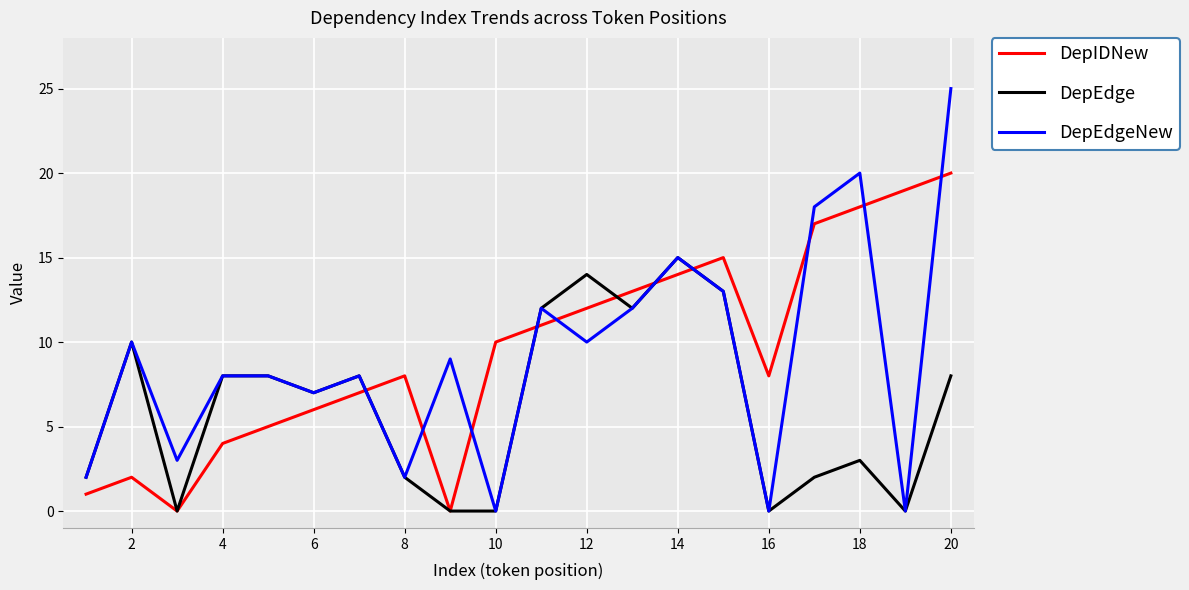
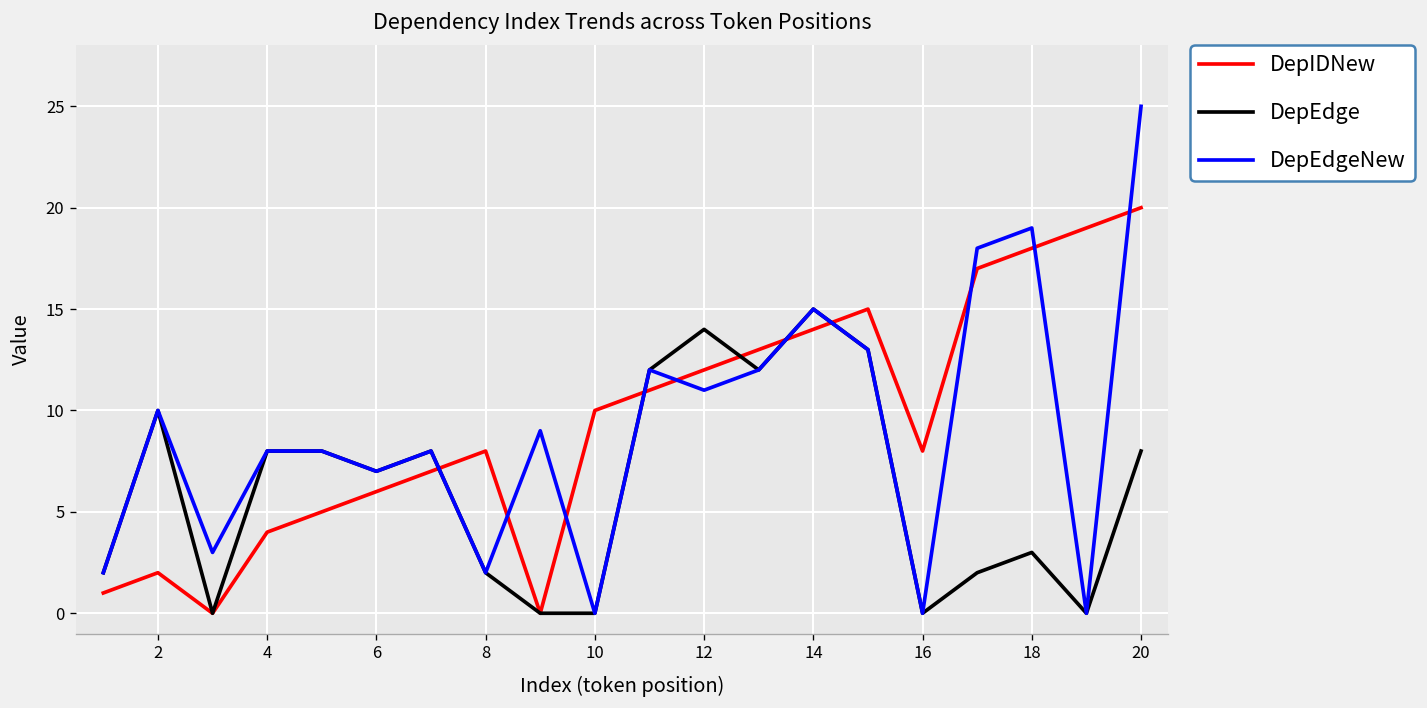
  {
    "DepIDNew": {
      "2": 2,
      "4": 4,
      "6": 6,
      "8": 8,
      "10": 10,
      "12": 12,
      "14": 14,
      "16": 8,
      "18": 18,
      "20": 20
    },
    "DepEdge": {
      "12": 14,
      "18": 3,
      "20": 8
    },
    "DepEdgeNew": {
-     "12": 10,
-     "18": 20,
+     "12": 11,
+     "18": 19,
      "20": 25
    }
  }
